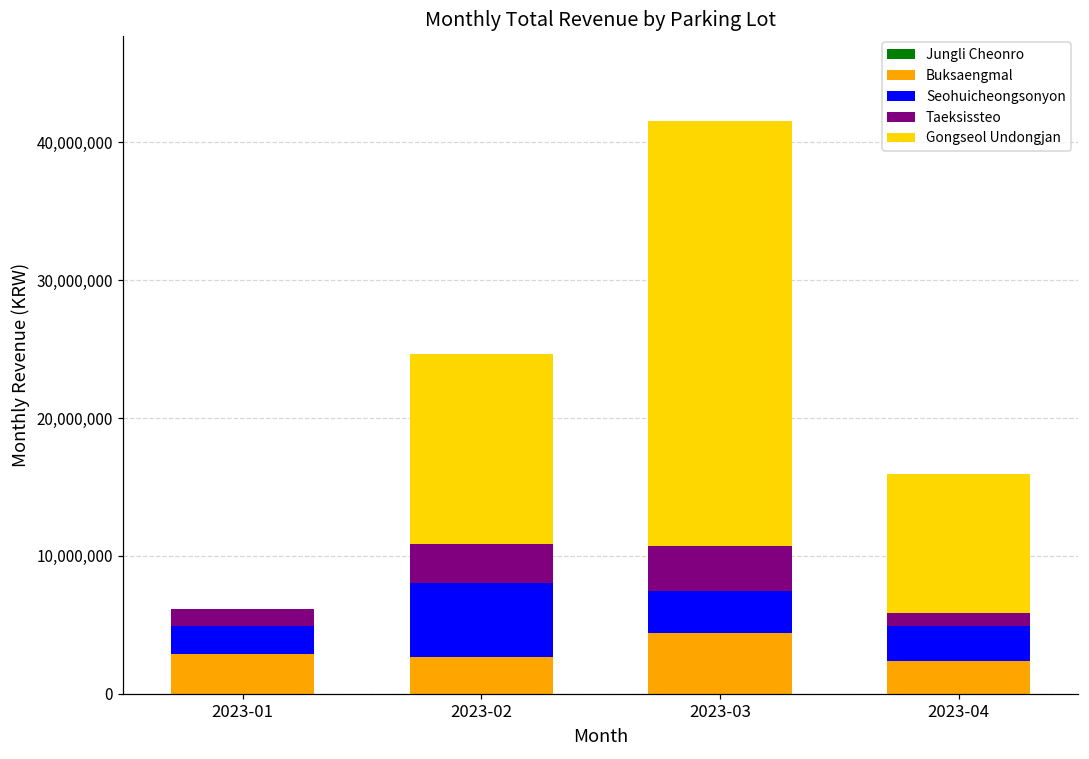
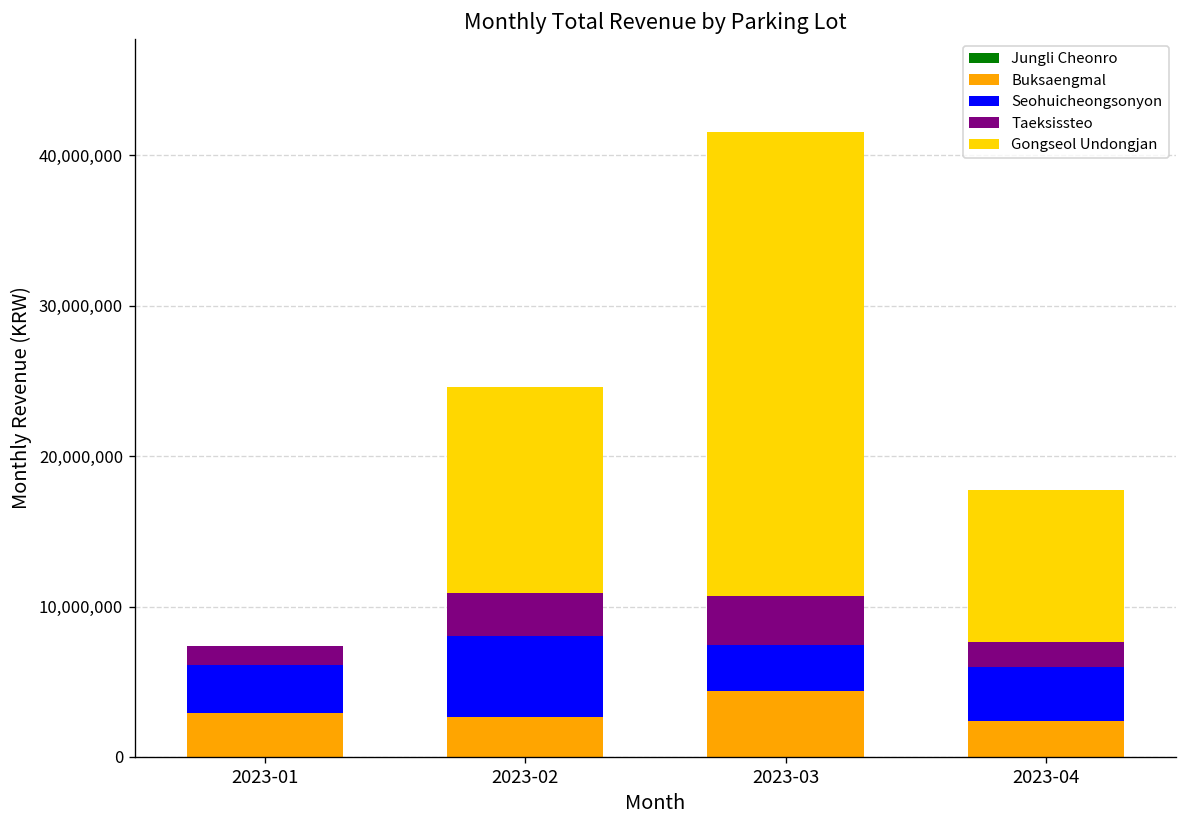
  {
    "Jungli Cheonro": {
      "2023-01": "0",
      "2023-02": "0",
      "2023-03": "0",
      "2023-04": "0"
    },
    "Seohuicheongsonyon": {
-     "2023-01": "2,000,000",
+     "2023-01": "3,200,000",
      "2023-02": "5,400,000",
      "2023-03": "3,000,000",
-     "2023-04": "2,500,000"
+     "2023-04": "3,500,000"
    },
    "Taeksissteo": {
      "2023-01": "1,300,000",
      "2023-02": "2,900,000",
      "2023-03": "3,300,000",
-     "2023-04": "900,000"
+     "2023-04": "1,700,000"
    }
  }
